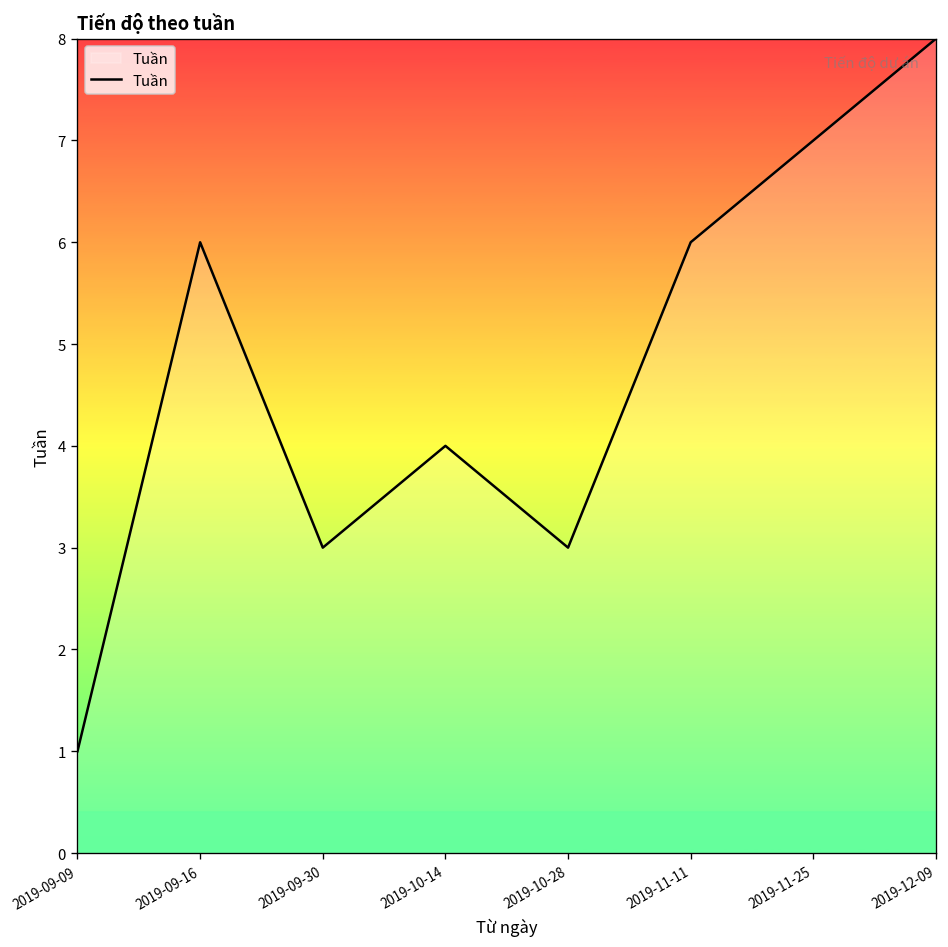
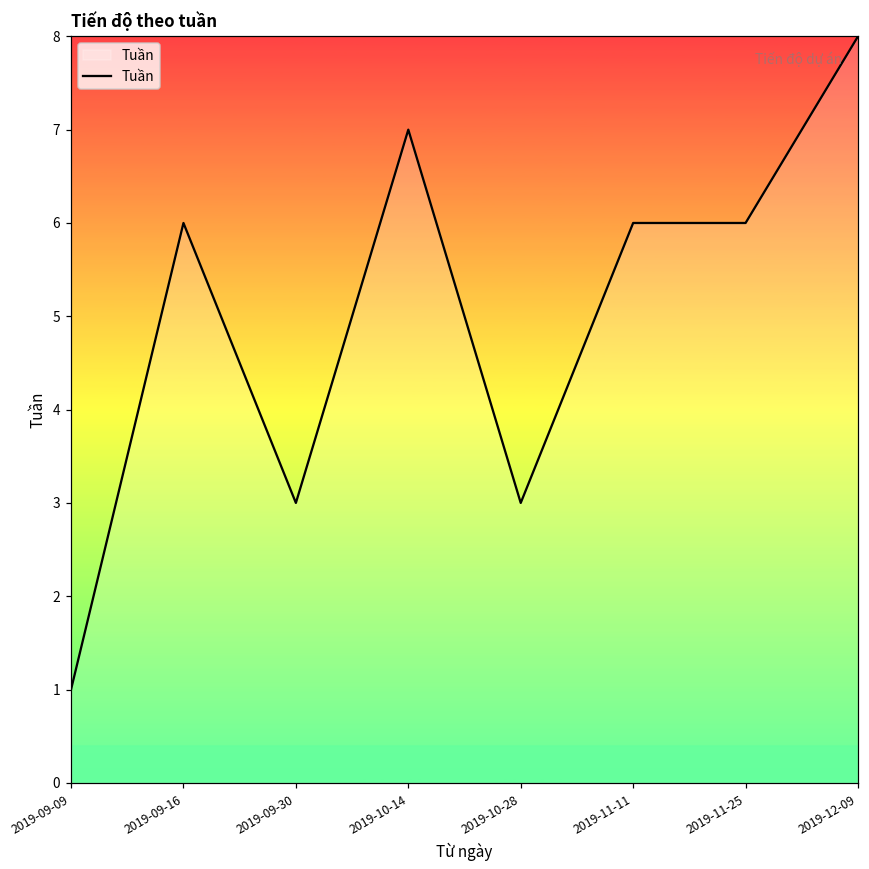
  {
    "2019-09-09": 1,
    "2019-09-16": 6,
    "2019-09-30": 3,
-   "2019-10-14": 4,
+   "2019-10-14": 7,
    "2019-10-28": 3,
    "2019-11-11": 6,
-   "2019-11-25": 7,
+   "2019-11-25": 6,
    "2019-12-09": 8
  }
